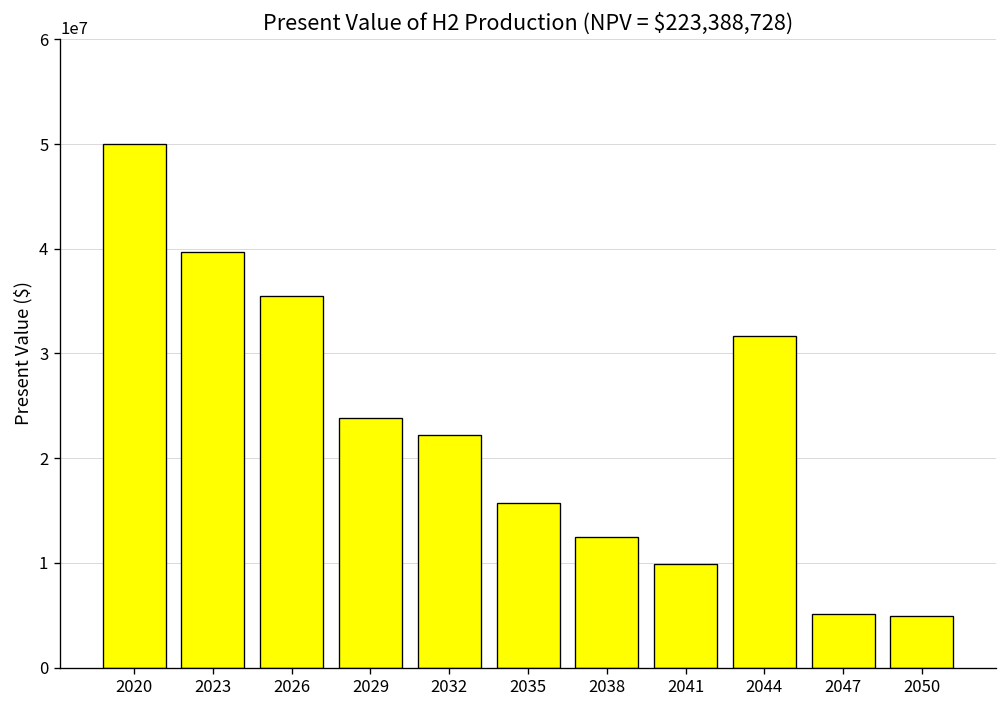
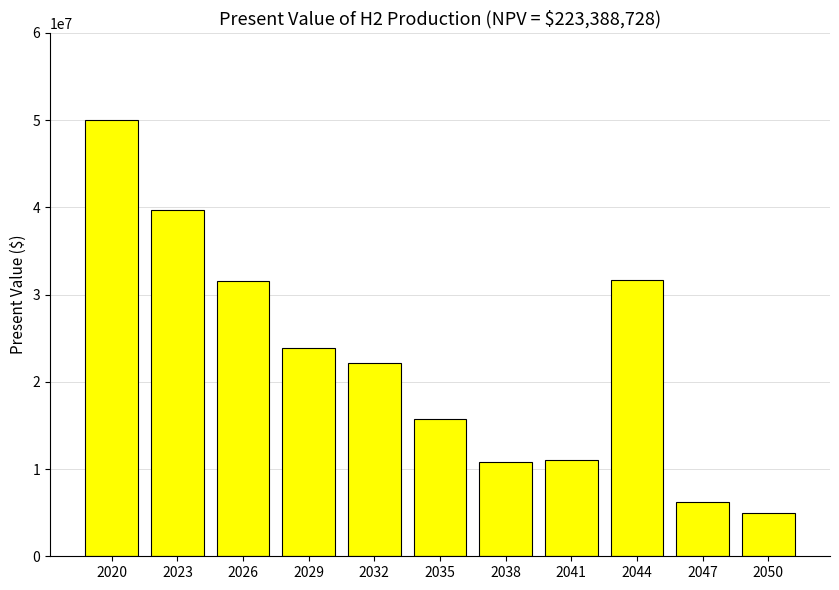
  {
    "2020": 50000000,
    "2023": 40000000,
-   "2026": 36000000,
+   "2026": 32000000,
    "2029": 24000000,
    "2032": 22000000,
    "2035": 16000000,
-   "2038": 13000000,
-   "2041": 10000000,
+   "2038": 11000000,
+   "2041": 11000000,
    "2044": 32000000,
-   "2047": 5000000,
+   "2047": 6000000,
    "2050": 5000000
  }
